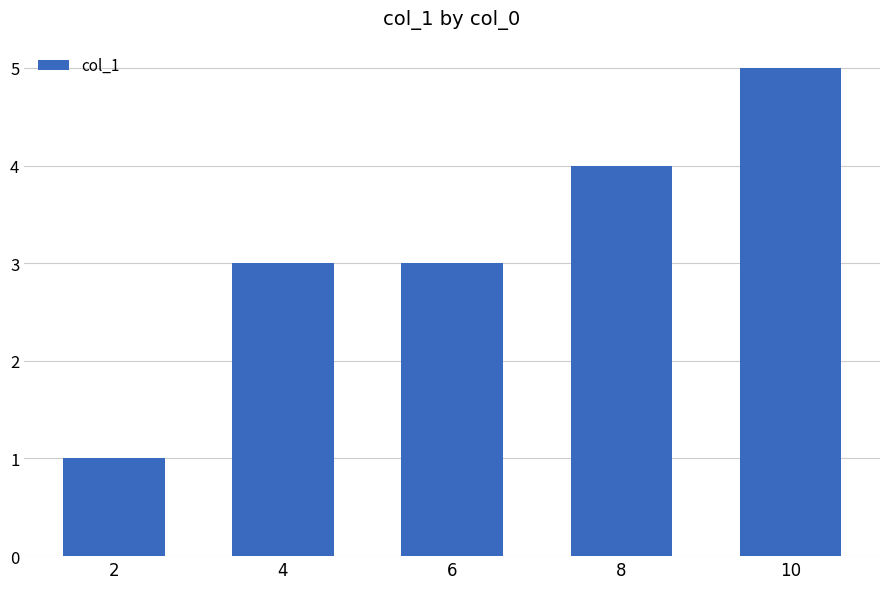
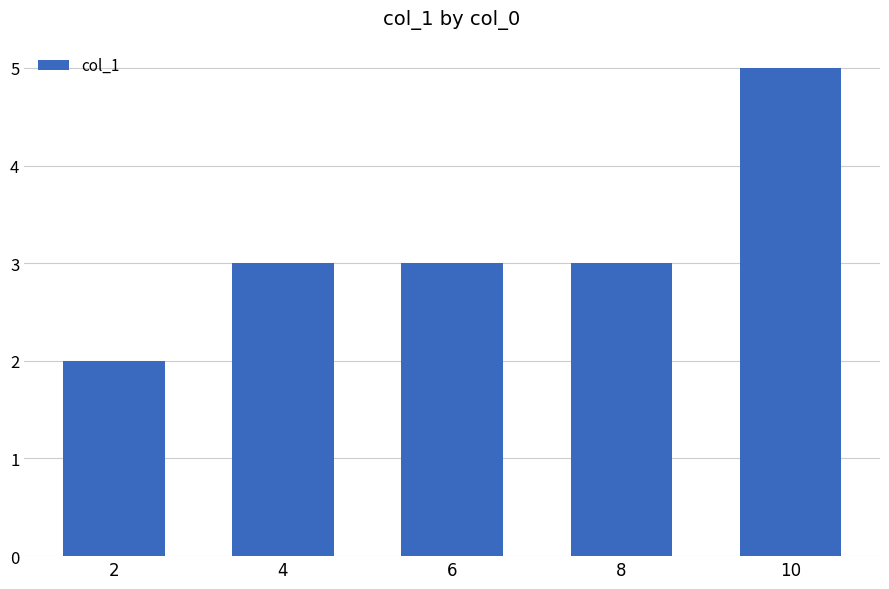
  {
-   "2": 1,
+   "2": 2,
    "4": 3,
    "6": 3,
-   "8": 4,
+   "8": 3,
    "10": 5
  }
